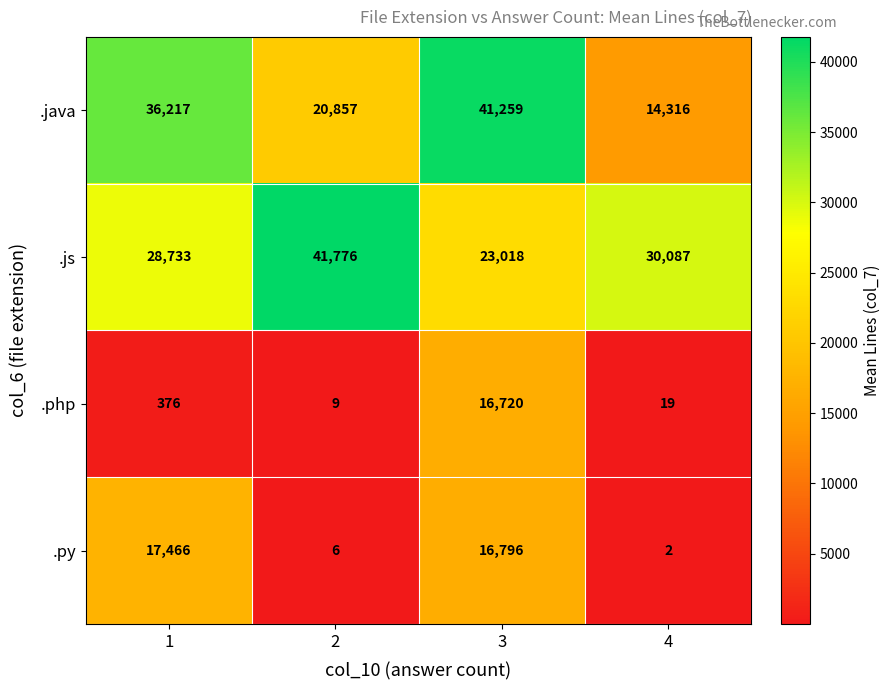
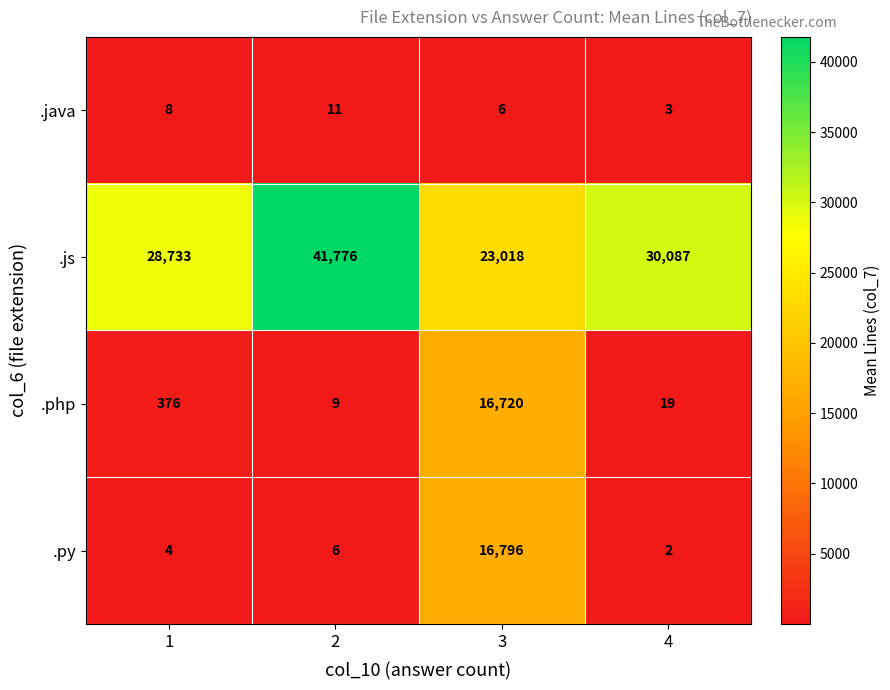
  {
    ".java": {
-     "1": "36,217",
-     "2": "20,857",
-     "3": "41,259",
-     "4": "14,316"
+     "1": "8",
+     "2": "11",
+     "3": "6",
+     "4": "3"
    },
    ".js": {
      "1": "28,733",
      "2": "41,776",
      "3": "23,018",
      "4": "30,087"
    },
    ".php": {
      "1": "376",
      "2": "9",
      "3": "16,720",
      "4": "19"
    },
    ".py": {
-     "1": "17,466",
+     "1": "4",
      "2": "6",
      "3": "16,796",
      "4": "2"
    }
  }
